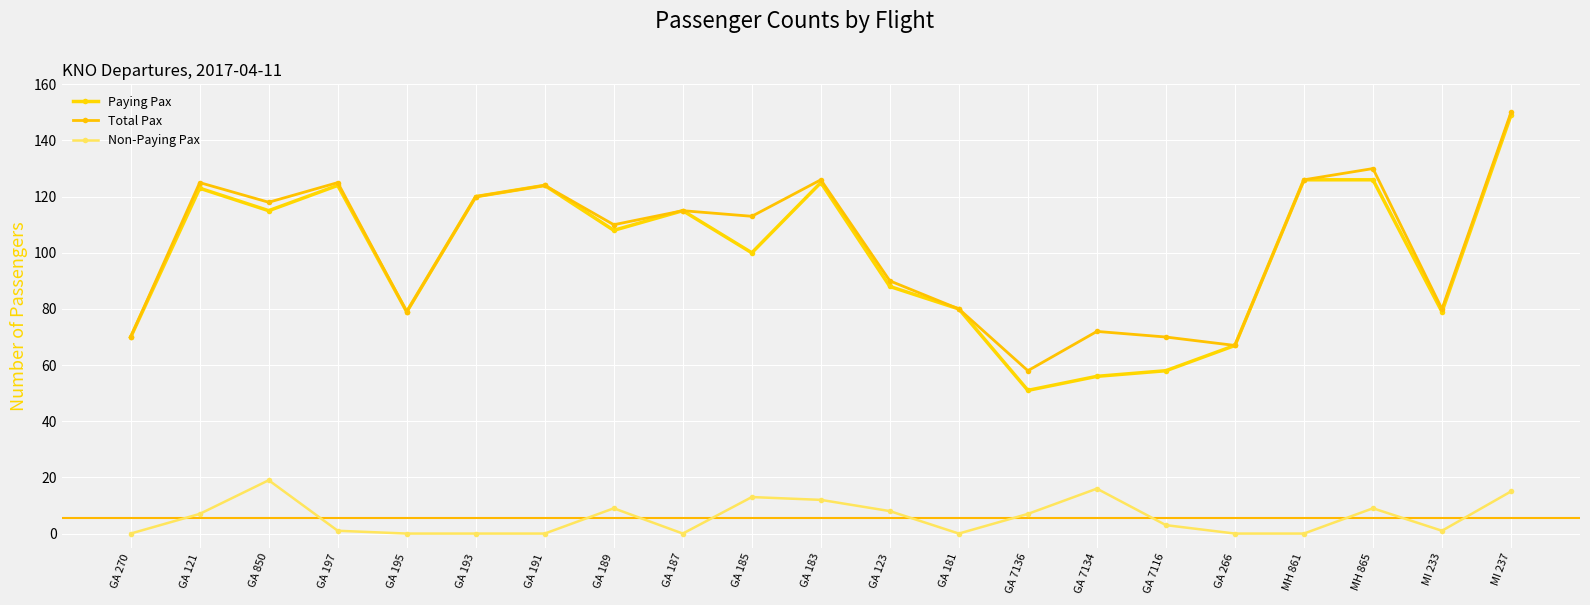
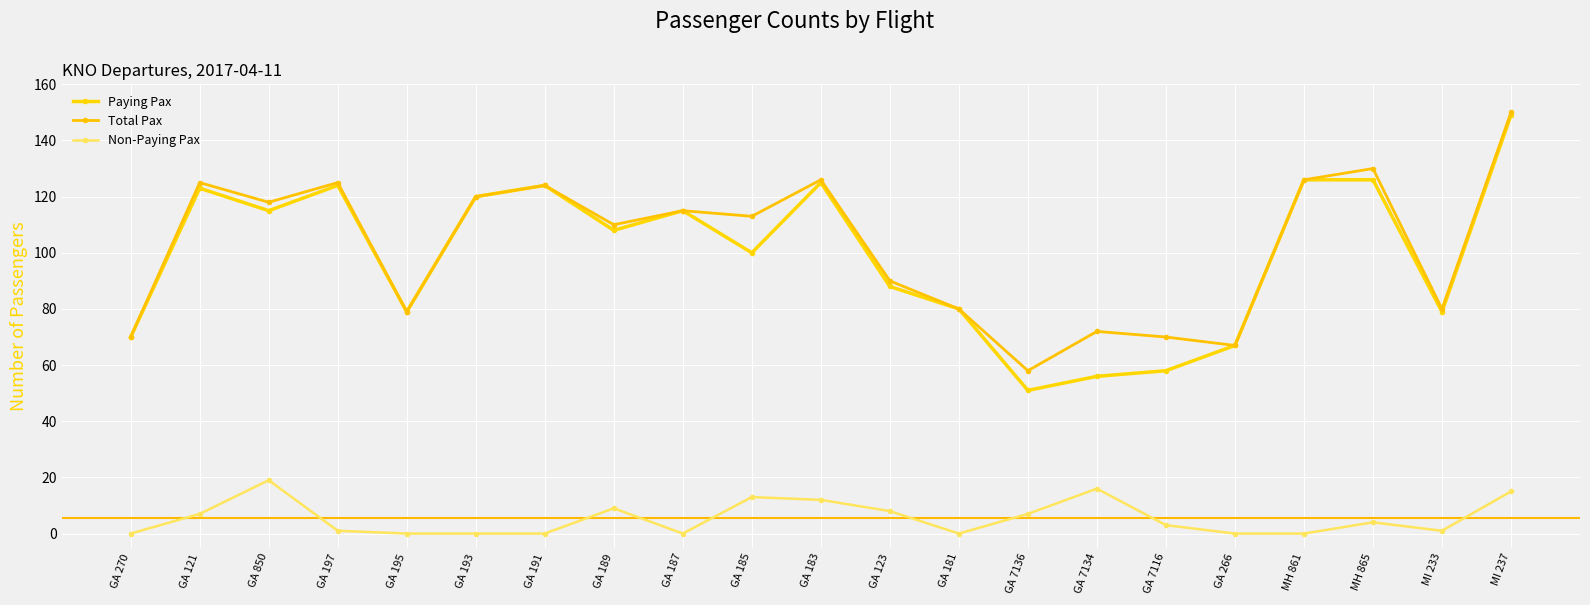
  {
    "Non-Paying Pax": {
      "GA 270": 0,
      "GA 121": 7,
      "GA 850": 19,
      "GA 197": 1,
      "GA 195": 0,
      "GA 193": 0,
      "GA 191": 0,
      "GA 189": 9,
      "GA 187": 0,
      "GA 185": 13,
      "GA 183": 12,
      "GA 123": 8,
      "GA 181": 0,
      "GA 7136": 7,
      "GA 7134": 16,
      "GA 7116": 3,
      "GA 266": 0,
      "MH 861": 0,
-     "MH 865": 9,
+     "MH 865": 4,
      "MI 233": 1,
      "MI 237": 15
    }
  }
